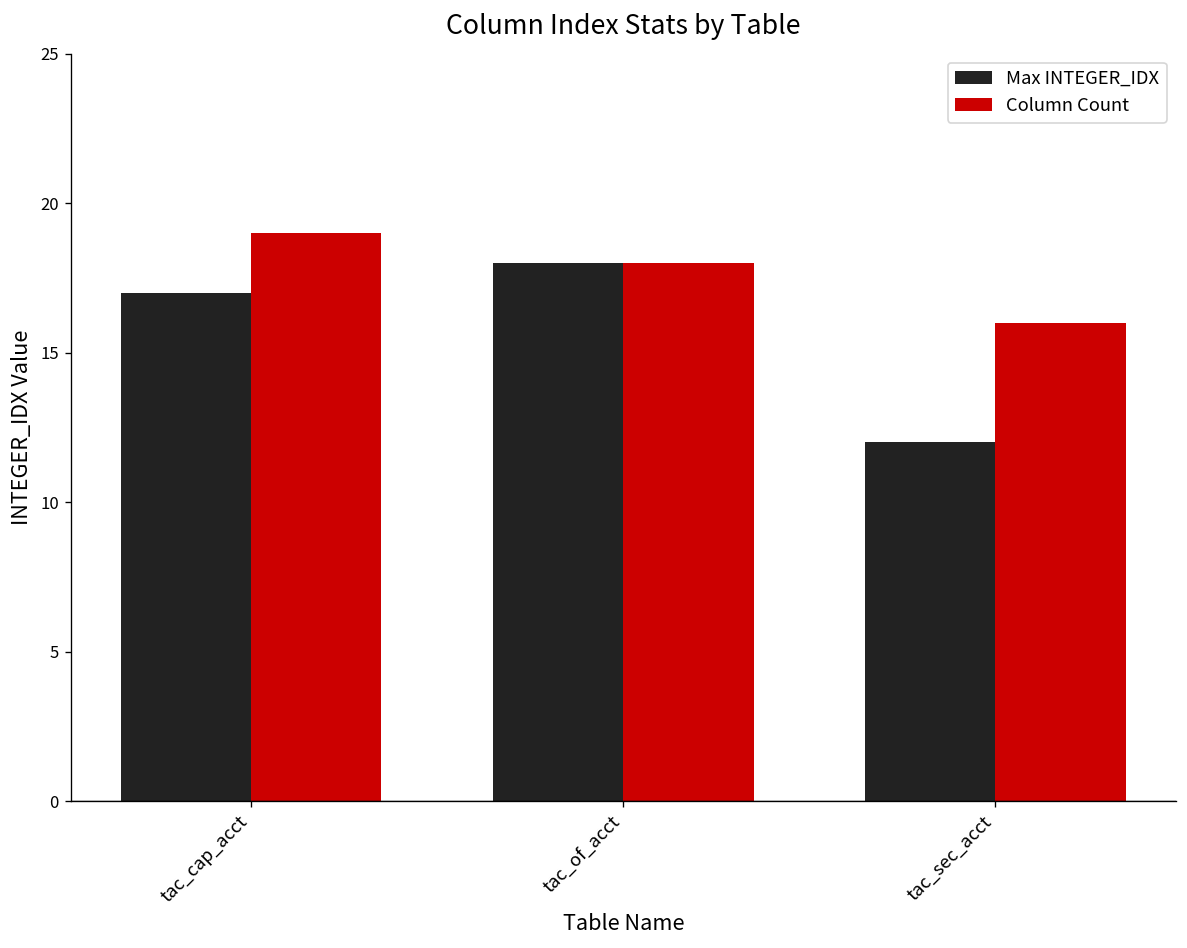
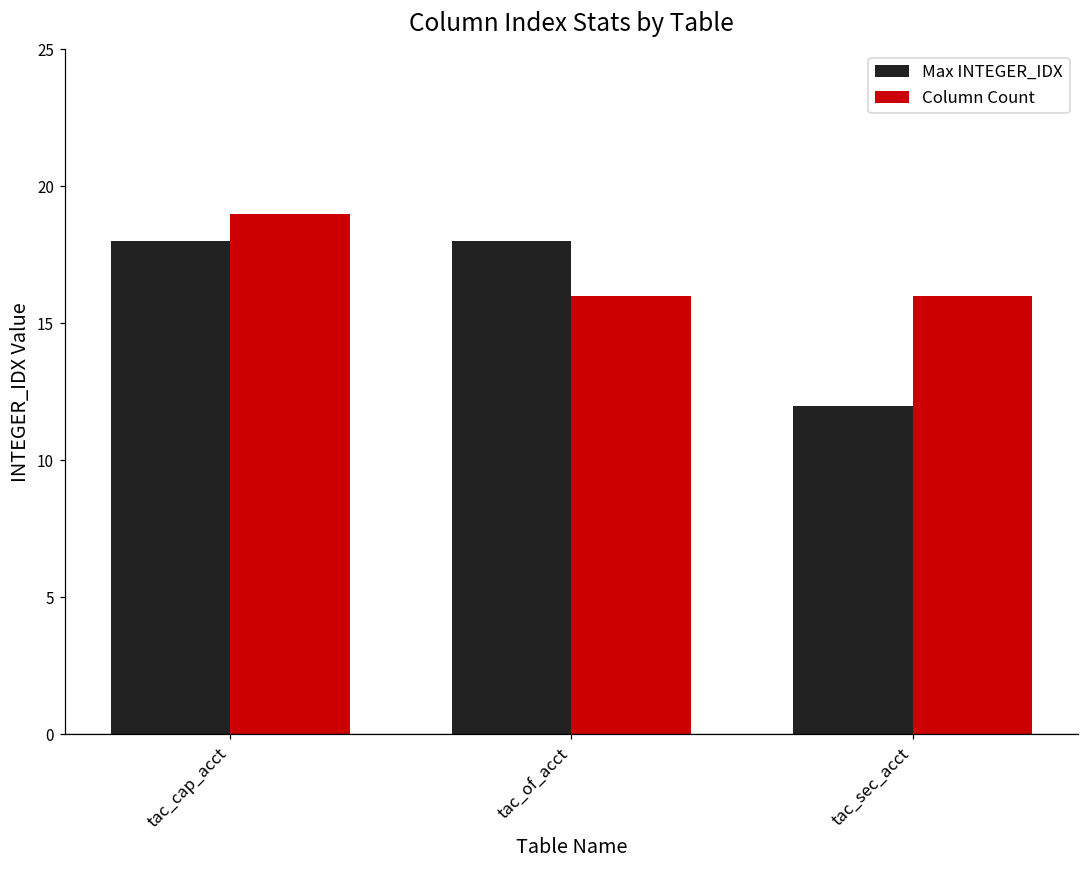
  {
    "Max INTEGER_IDX": {
-     "tac_cap_acct": 17,
+     "tac_cap_acct": 18,
      "tac_of_acct": 18,
      "tac_sec_acct": 12
    },
    "Column Count": {
      "tac_cap_acct": 19,
-     "tac_of_acct": 18,
+     "tac_of_acct": 16,
      "tac_sec_acct": 16
    }
  }
